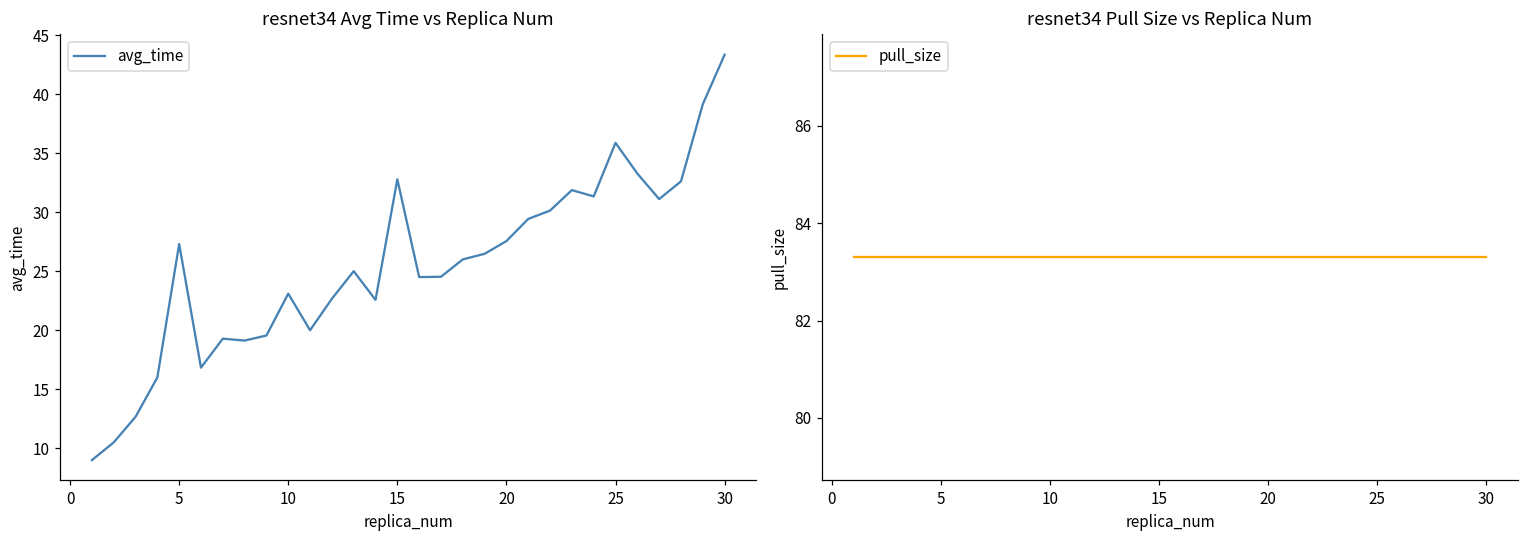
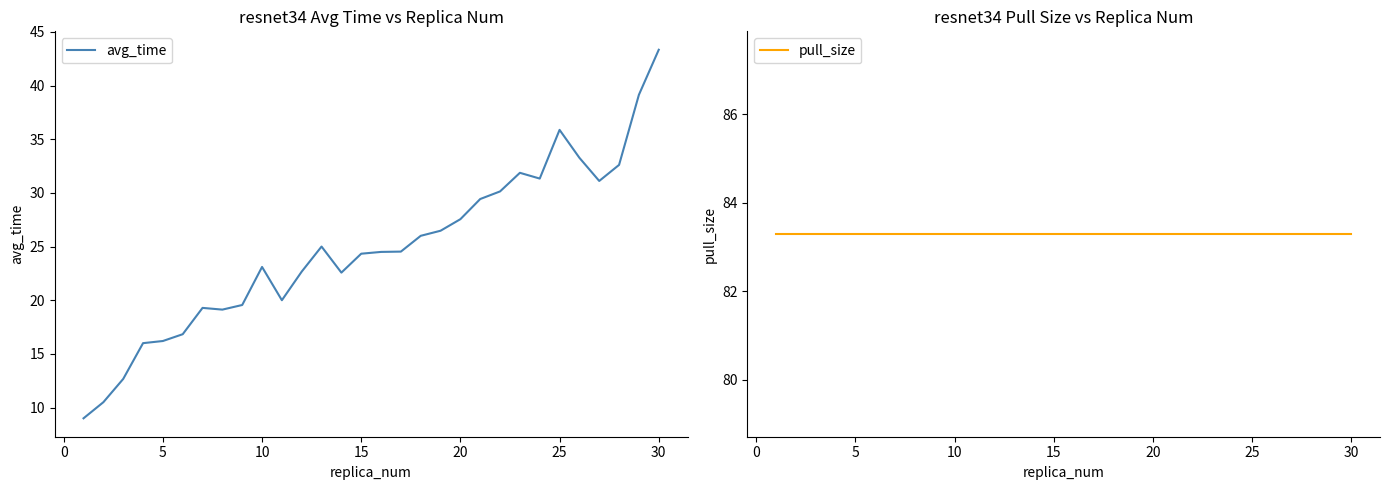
  {
    "resnet34 Avg Time vs Replica Num": {
-     "5": 27.3,
+     "5": 16.2,
      "10": 23.1,
-     "15": 32.8,
+     "15": 24.3,
      "20": 27.6,
      "25": 35.9,
      "30": 43.3
    },
    "resnet34 Pull Size vs Replica Num": {
      "5": 83.3,
      "10": 83.3,
      "15": 83.3,
      "20": 83.3,
      "25": 83.3,
      "30": 83.3
    }
  }
